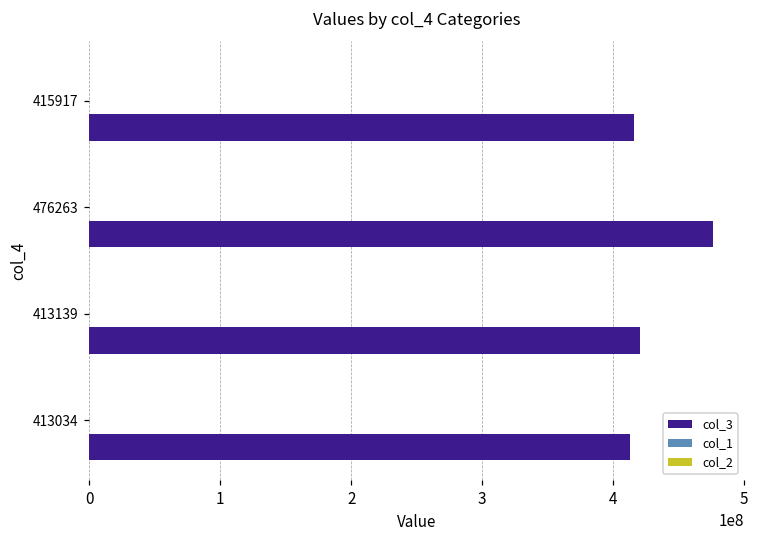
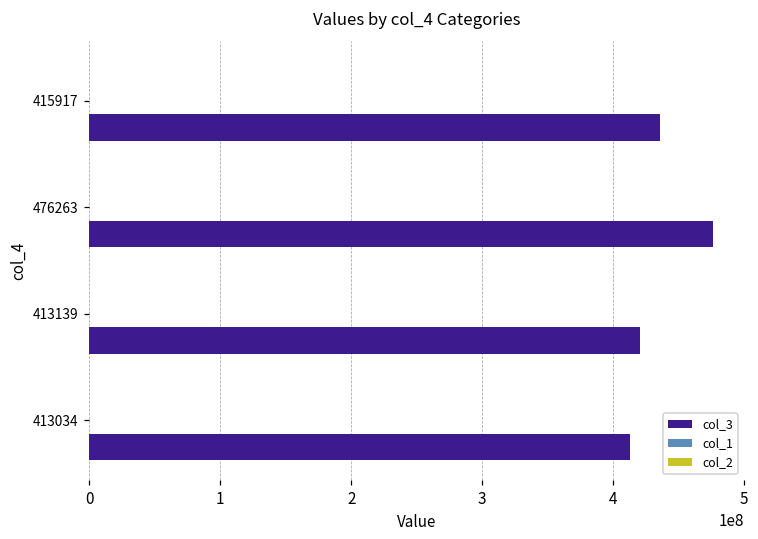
  {
    "col_3": {
-     "415917": 416000000,
+     "415917": 436000000,
      "476263": 476000000,
      "413139": 421000000,
      "413034": 413000000
    }
  }
